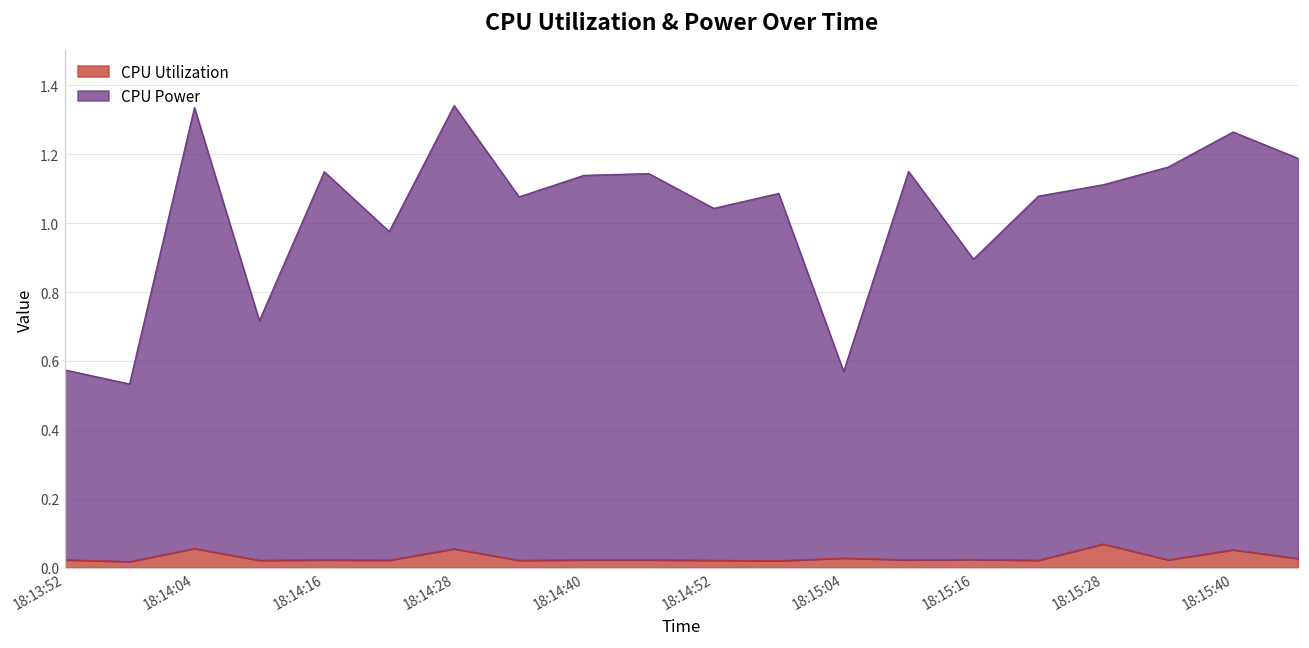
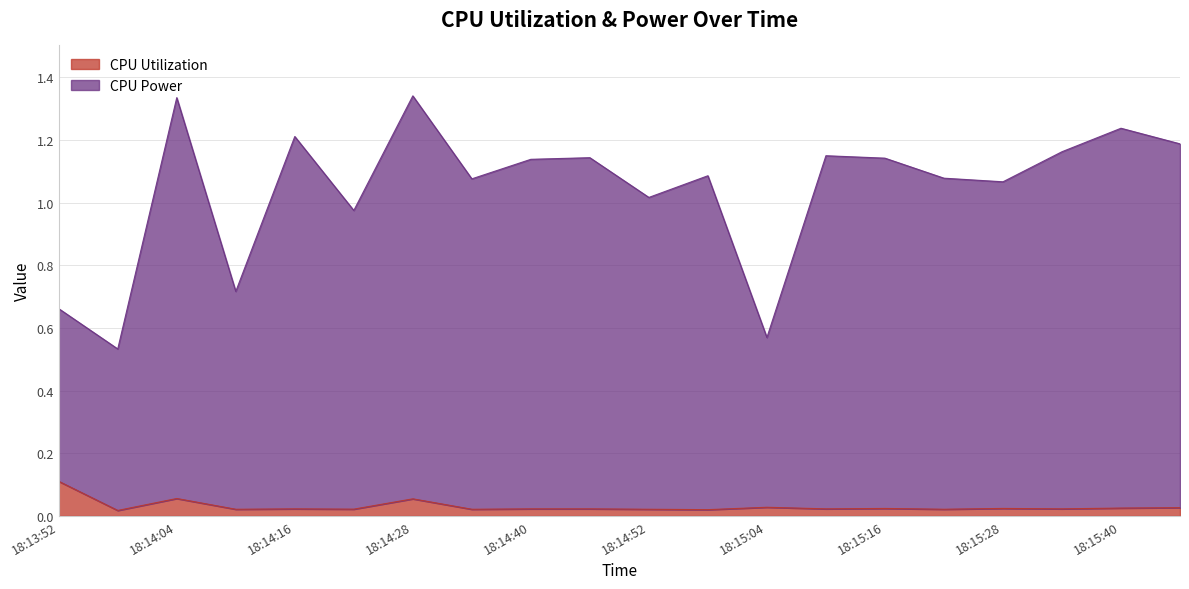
  {
    "CPU Utilization": {
-     "18:13:52": 0.02,
+     "18:13:52": 0.11,
      "18:14:04": 0.06,
      "18:14:16": 0.02,
      "18:14:28": 0.05,
      "18:14:40": 0.02,
      "18:14:52": 0.02,
      "18:15:04": 0.03,
      "18:15:16": 0.02,
-     "18:15:28": 0.07,
-     "18:15:40": 0.05
+     "18:15:28": 0.02,
+     "18:15:40": 0.03
    },
    "CPU Power": {
      "18:13:52": 0.55,
      "18:14:04": 1.28,
-     "18:14:16": 1.13,
+     "18:14:16": 1.19,
      "18:14:28": 1.29,
      "18:14:40": 1.12,
-     "18:14:52": 1.02,
+     "18:14:52": 1.00,
      "18:15:04": 0.54,
-     "18:15:16": 0.87,
+     "18:15:16": 1.12,
      "18:15:28": 1.04,
      "18:15:40": 1.21
    }
  }
